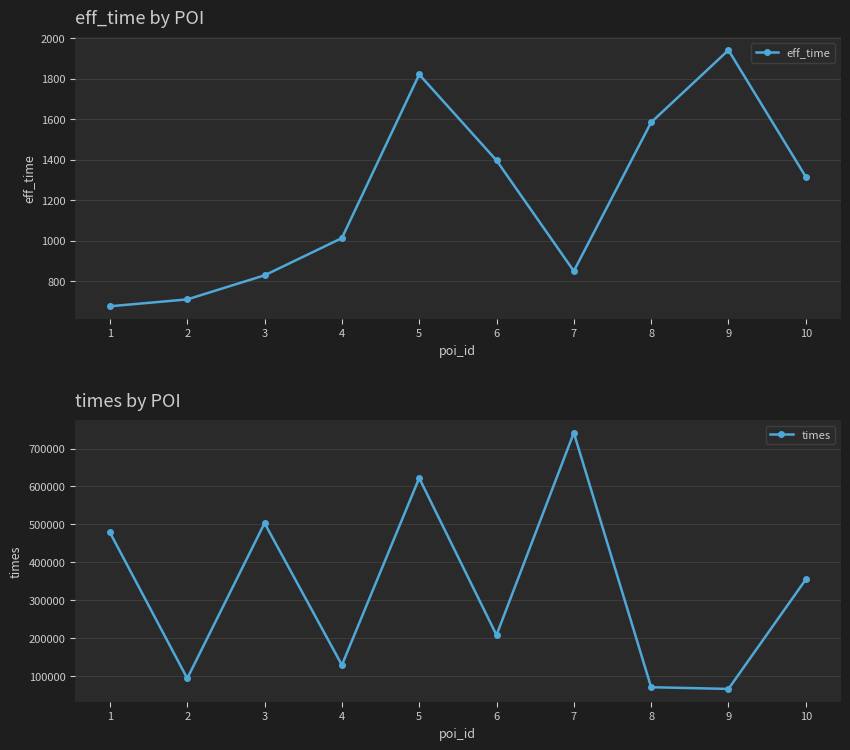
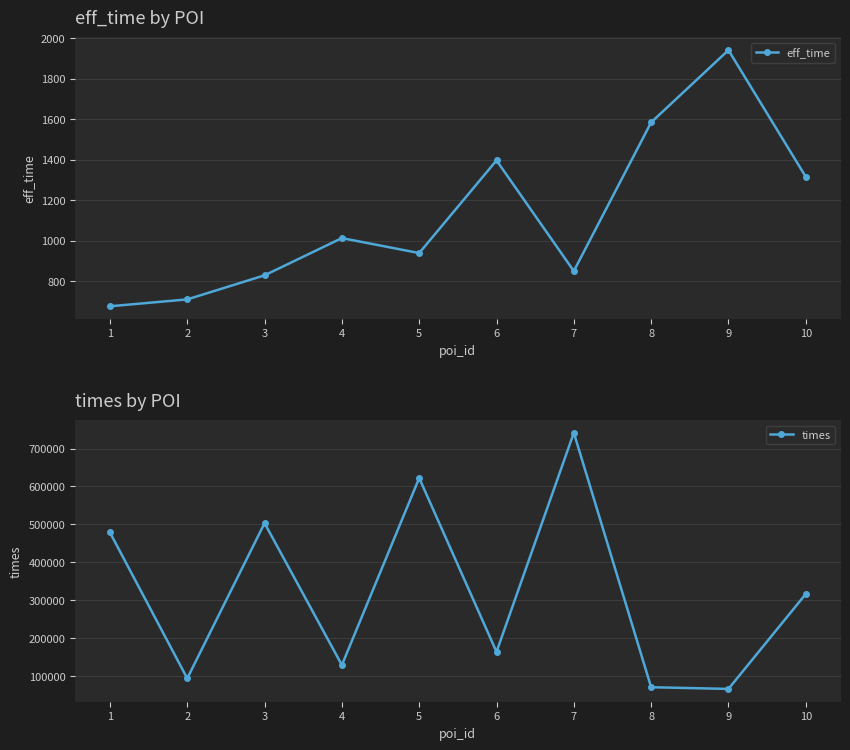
  {
    "eff_time by POI": {
      "1": 680,
      "2": 710,
      "3": 830,
      "4": 1010,
-     "5": 1820,
+     "5": 940,
      "6": 1400,
      "7": 850,
      "8": 1580,
      "9": 1940,
      "10": 1320
    },
    "times by POI": {
      "1": 480000,
      "2": 90000,
      "3": 500000,
      "4": 130000,
      "5": 620000,
-     "6": 210000,
+     "6": 160000,
      "7": 740000,
      "8": 70000,
      "9": 70000,
-     "10": 350000
+     "10": 320000
    }
  }
